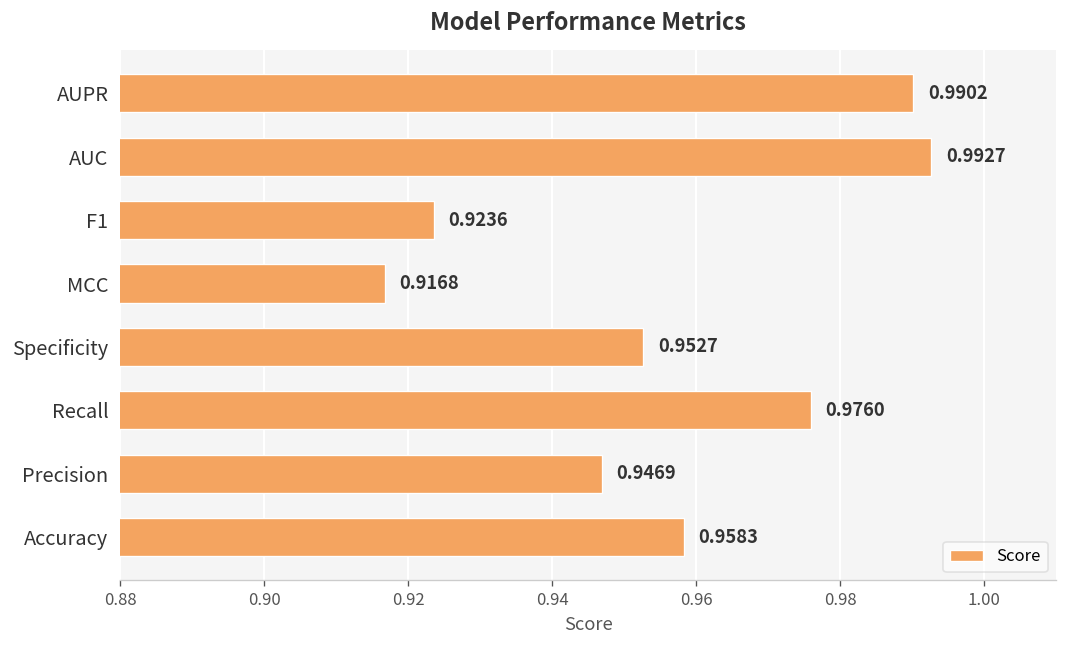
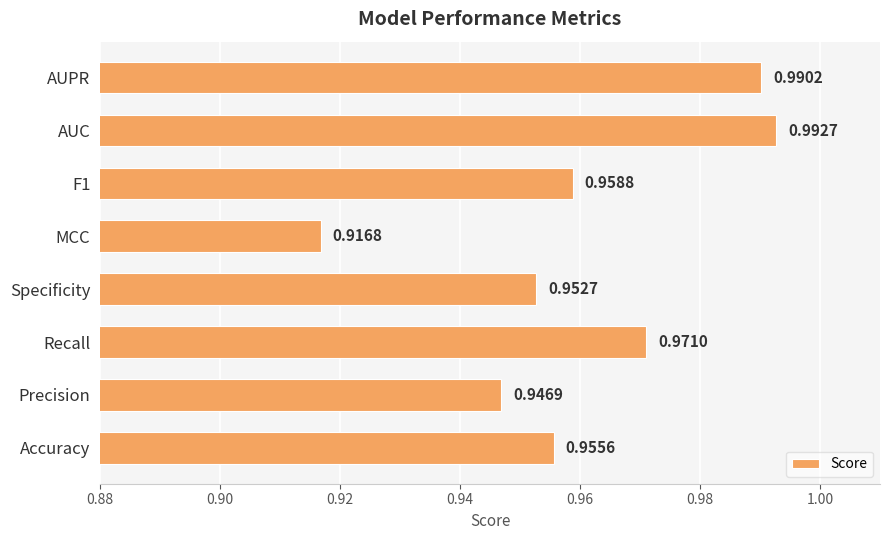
  {
    "AUPR": 0.9902,
    "AUC": 0.9927,
-   "F1": 0.9236,
+   "F1": 0.9588,
    "MCC": 0.9168,
    "Specificity": 0.9527,
-   "Recall": 0.9760,
+   "Recall": 0.9710,
    "Precision": 0.9469,
-   "Accuracy": 0.9583
+   "Accuracy": 0.9556
  }
